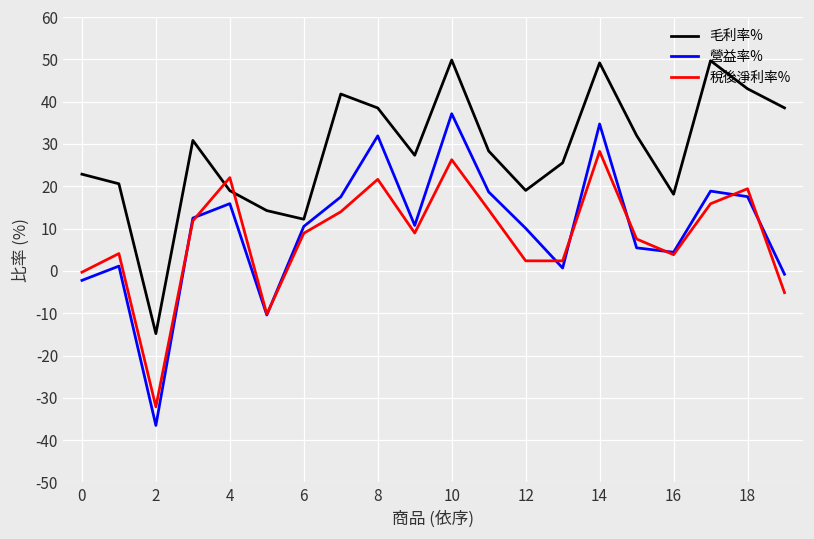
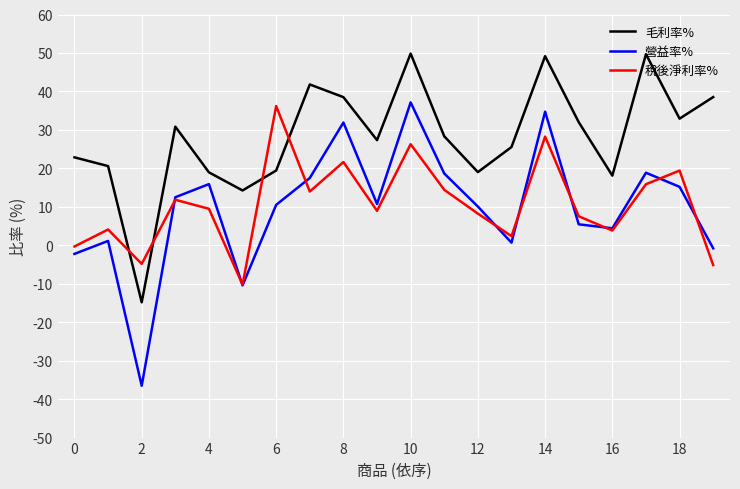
  {
    "毛利率%": {
      "0": 23,
      "2": -15,
      "4": 19,
-     "6": 12,
+     "6": 19,
      "8": 39,
      "10": 50,
      "12": 19,
      "14": 49,
      "16": 18,
-     "18": 43
+     "18": 33
    },
    "營益率%": {
      "0": -2,
      "2": -37,
      "4": 16,
      "6": 11,
      "8": 32,
      "10": 37,
      "12": 10,
      "14": 35,
-     "18": 18
+     "18": 15
    },
    "稅後淨利率%": {
      "0": 0,
-     "2": -32,
-     "4": 22,
-     "6": 9,
+     "2": -5,
+     "4": 9,
+     "6": 36,
      "8": 22,
      "10": 26,
-     "12": 2,
+     "12": 8,
      "14": 28,
      "18": 19
    }
  }
